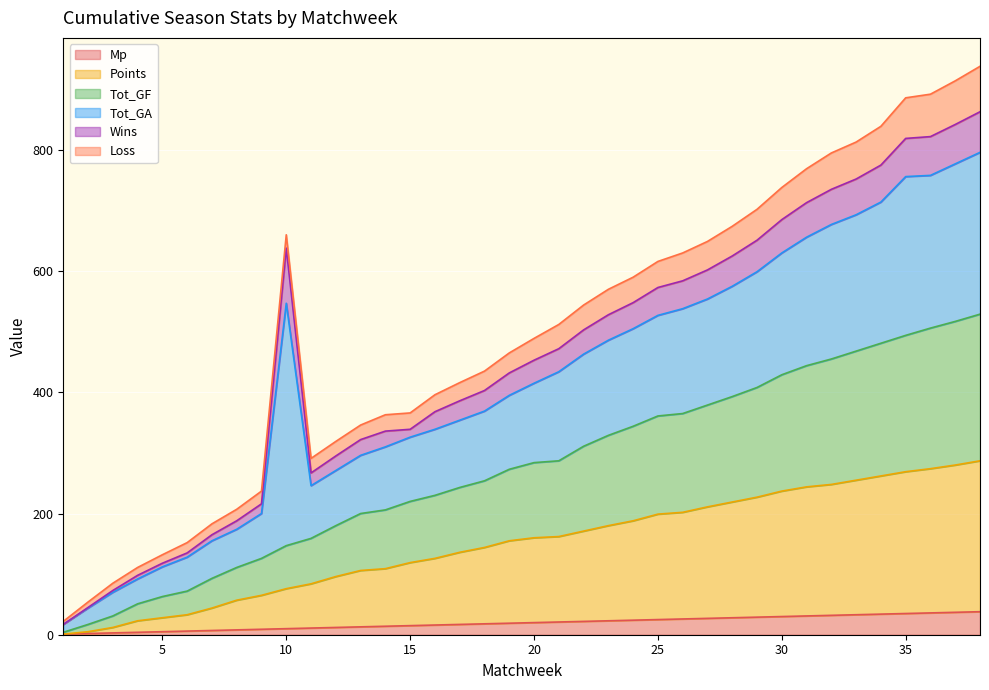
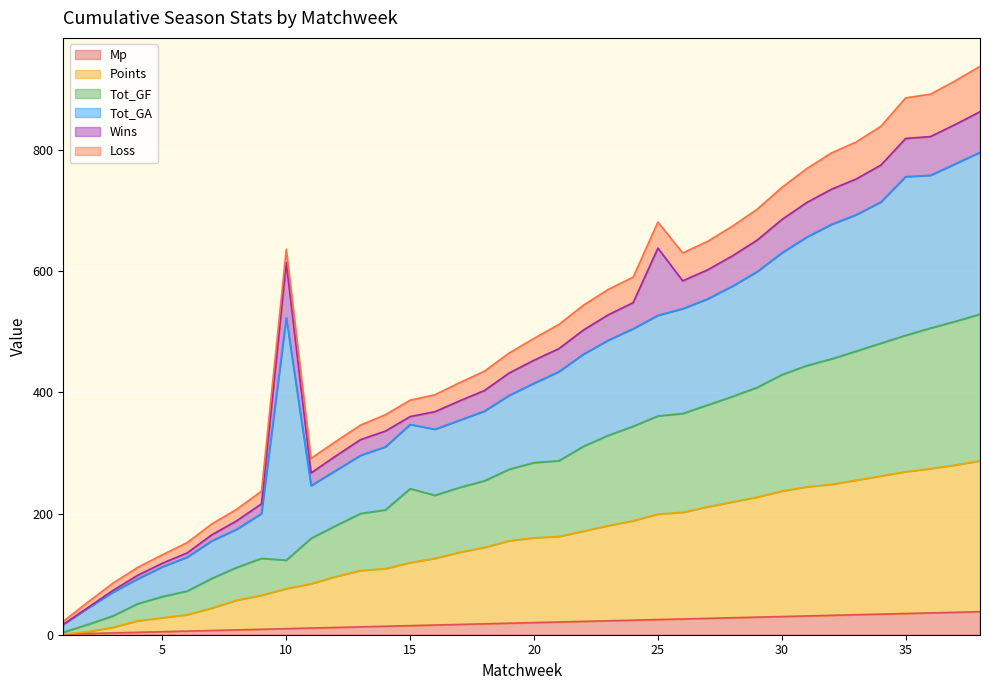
  {
    "Tot_GF": {
      "5": 40,
-     "10": 70,
-     "15": 100,
+     "10": 50,
+     "15": 120,
      "20": 120,
      "25": 160,
      "30": 190,
      "35": 230
    },
    "Tot_GA": {
      "5": 50,
      "10": 400,
      "15": 110,
      "20": 130,
      "25": 170,
      "30": 200,
      "35": 260
    },
    "Wins": {
      "5": 10,
      "10": 90,
      "15": 10,
      "20": 40,
-     "25": 50,
+     "25": 110,
      "30": 60,
      "35": 60
    }
  }
